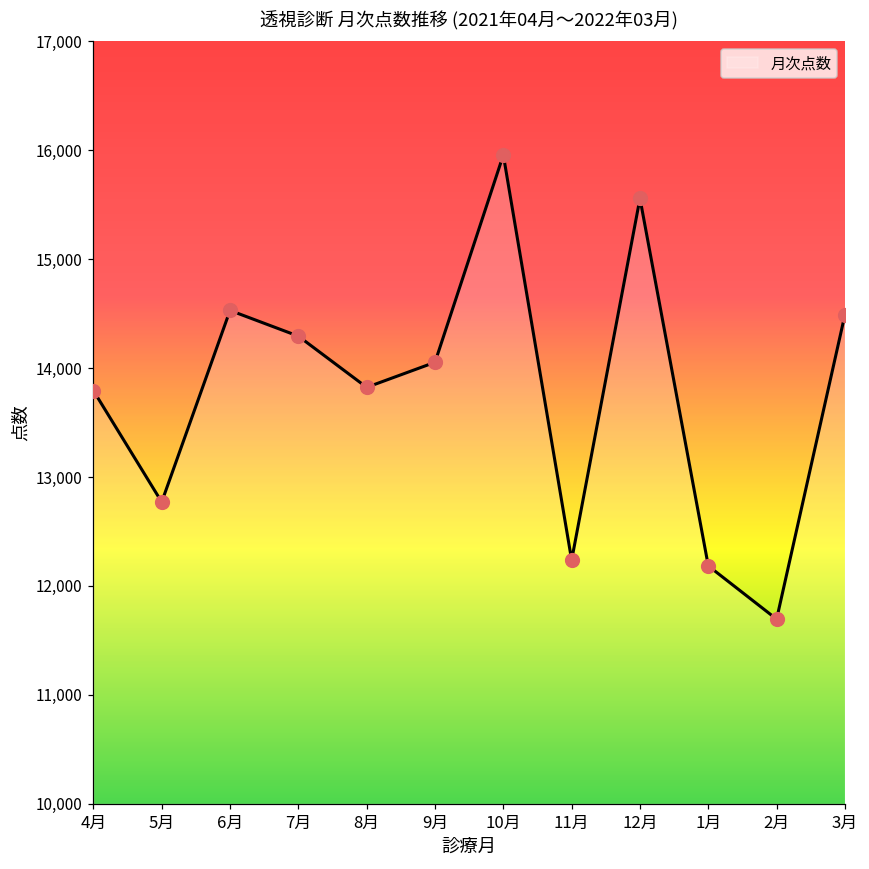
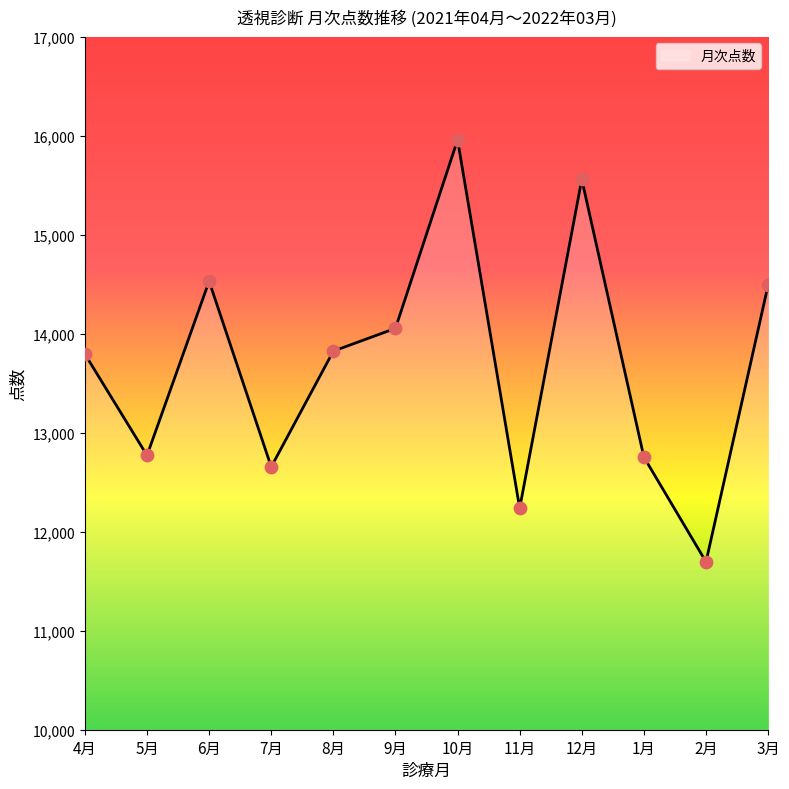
  {
    "4月": "13,800",
    "5月": "12,800",
    "6月": "14,500",
-   "7月": "14,300",
+   "7月": "12,700",
    "8月": "13,800",
    "9月": "14,100",
    "10月": "16,000",
    "11月": "12,200",
    "12月": "15,600",
-   "1月": "12,200",
+   "1月": "12,800",
    "2月": "11,700",
    "3月": "14,500"
  }
